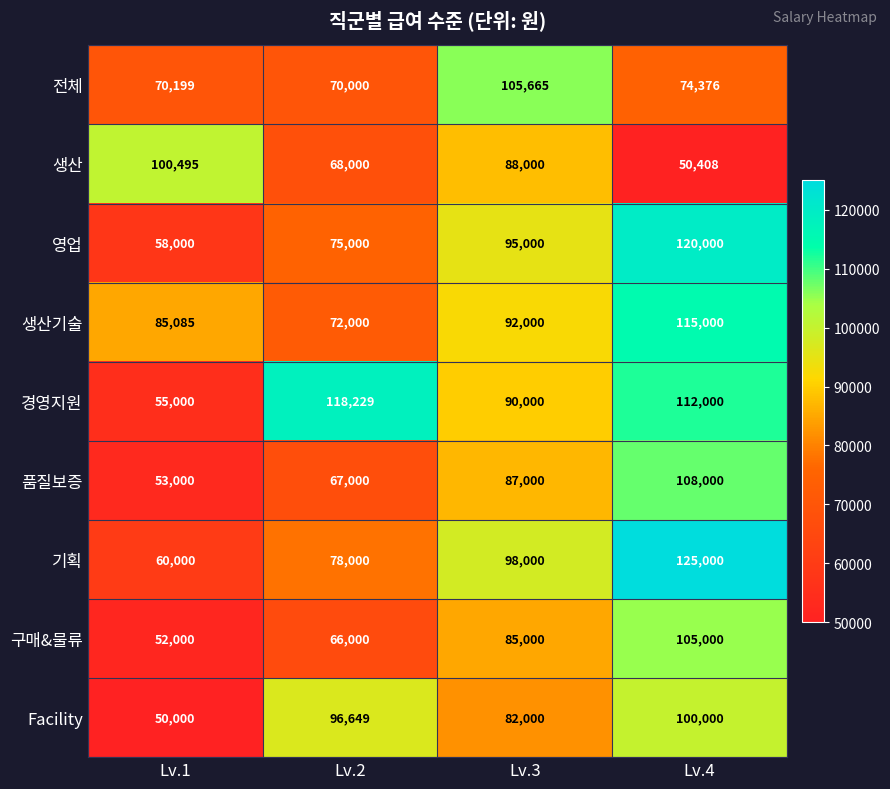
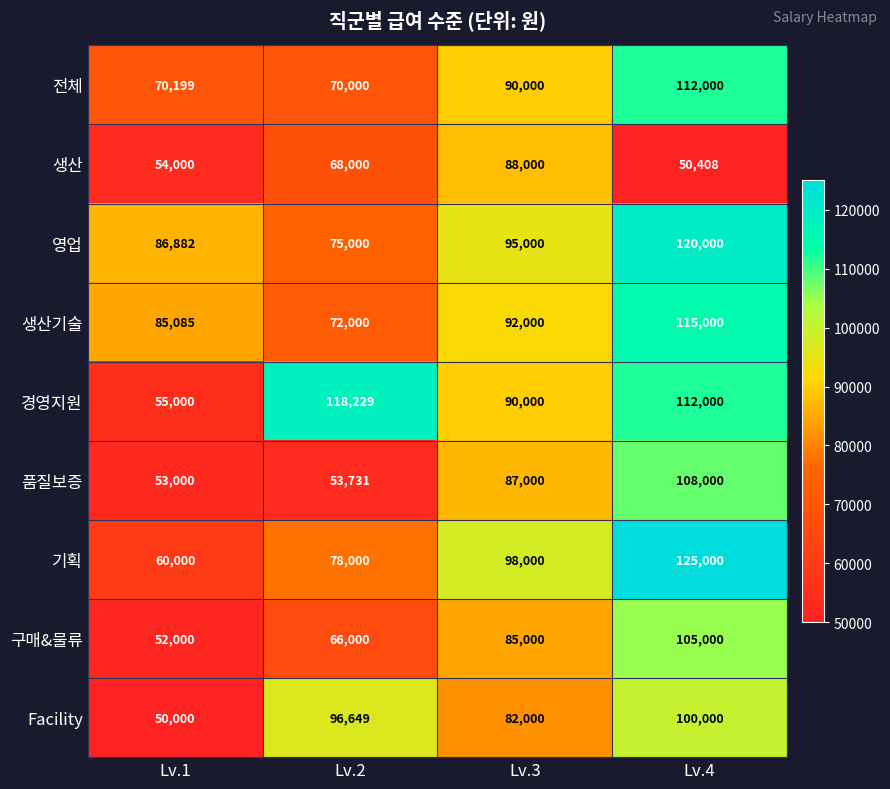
  {
    "전체": {
      "Lv.1": "70,199",
      "Lv.2": "70,000",
-     "Lv.3": "105,665",
-     "Lv.4": "74,376"
+     "Lv.3": "90,000",
+     "Lv.4": "112,000"
    },
    "생산": {
-     "Lv.1": "100,495",
+     "Lv.1": "54,000",
      "Lv.2": "68,000",
      "Lv.3": "88,000",
      "Lv.4": "50,408"
    },
    "영업": {
-     "Lv.1": "58,000",
+     "Lv.1": "86,882",
      "Lv.2": "75,000",
      "Lv.3": "95,000",
      "Lv.4": "120,000"
    },
    "생산기술": {
      "Lv.1": "85,085",
      "Lv.2": "72,000",
      "Lv.3": "92,000",
      "Lv.4": "115,000"
    },
    "경영지원": {
      "Lv.1": "55,000",
      "Lv.2": "118,229",
      "Lv.3": "90,000",
      "Lv.4": "112,000"
    },
    "품질보증": {
      "Lv.1": "53,000",
-     "Lv.2": "67,000",
+     "Lv.2": "53,731",
      "Lv.3": "87,000",
      "Lv.4": "108,000"
    },
    "기획": {
      "Lv.1": "60,000",
      "Lv.2": "78,000",
      "Lv.3": "98,000",
      "Lv.4": "125,000"
    },
    "구매&물류": {
      "Lv.1": "52,000",
      "Lv.2": "66,000",
      "Lv.3": "85,000",
      "Lv.4": "105,000"
    },
    "Facility": {
      "Lv.1": "50,000",
      "Lv.2": "96,649",
      "Lv.3": "82,000",
      "Lv.4": "100,000"
    }
  }
